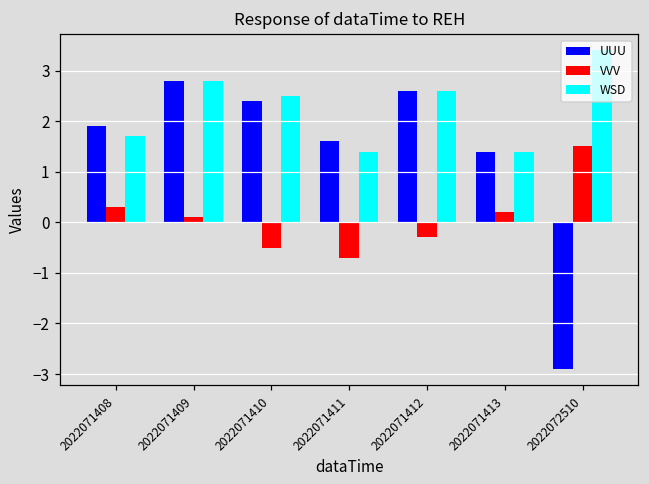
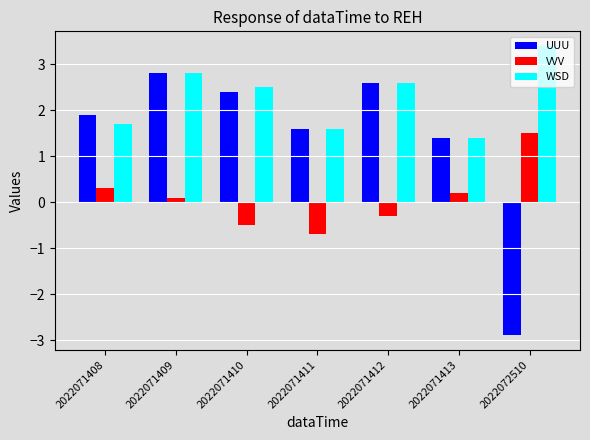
  {
    "UUU": {
      "2022071408": 1.9,
      "2022071409": 2.8,
      "2022071410": 2.4,
      "2022071411": 1.6,
      "2022071412": 2.6,
      "2022071413": 1.4,
      "2022072510": -2.9
    },
    "VVV": {
      "2022071408": 0.3,
      "2022071409": 0.1,
      "2022071410": -0.5,
      "2022071411": -0.7,
      "2022071412": -0.3,
      "2022071413": 0.2,
      "2022072510": 1.5
    },
    "WSD": {
      "2022071408": 1.7,
      "2022071409": 2.8,
      "2022071410": 2.5,
-     "2022071411": 1.4,
+     "2022071411": 1.6,
      "2022071412": 2.6,
      "2022071413": 1.4
    }
  }
